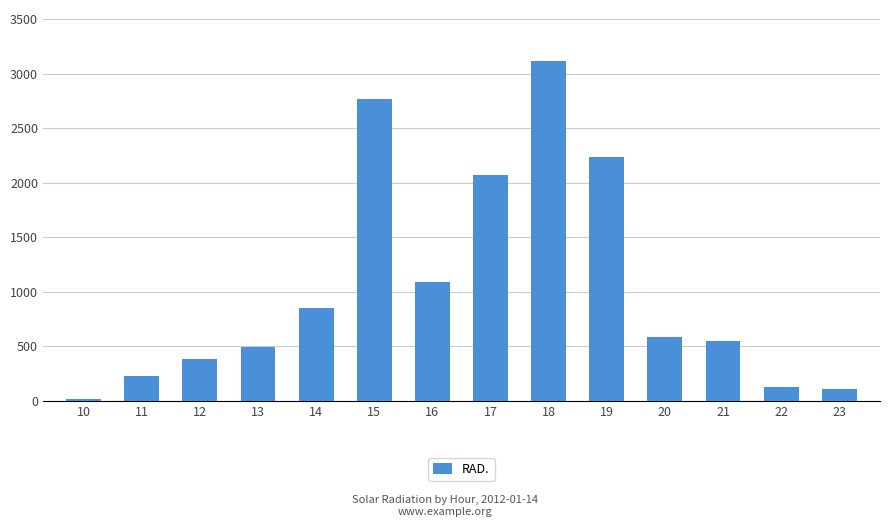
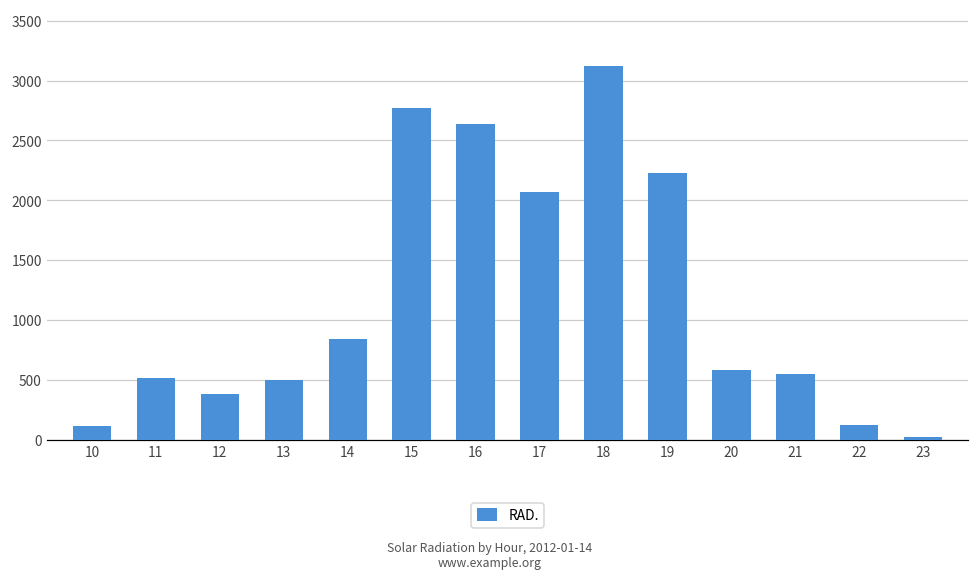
  {
-   "10": 20,
-   "11": 230,
+   "10": 120,
+   "11": 520,
    "12": 390,
    "13": 500,
    "14": 850,
    "15": 2770,
-   "16": 1090,
+   "16": 2640,
    "17": 2070,
    "18": 3120,
    "19": 2230,
    "20": 580,
    "21": 550,
    "22": 130,
-   "23": 110
+   "23": 20
  }
